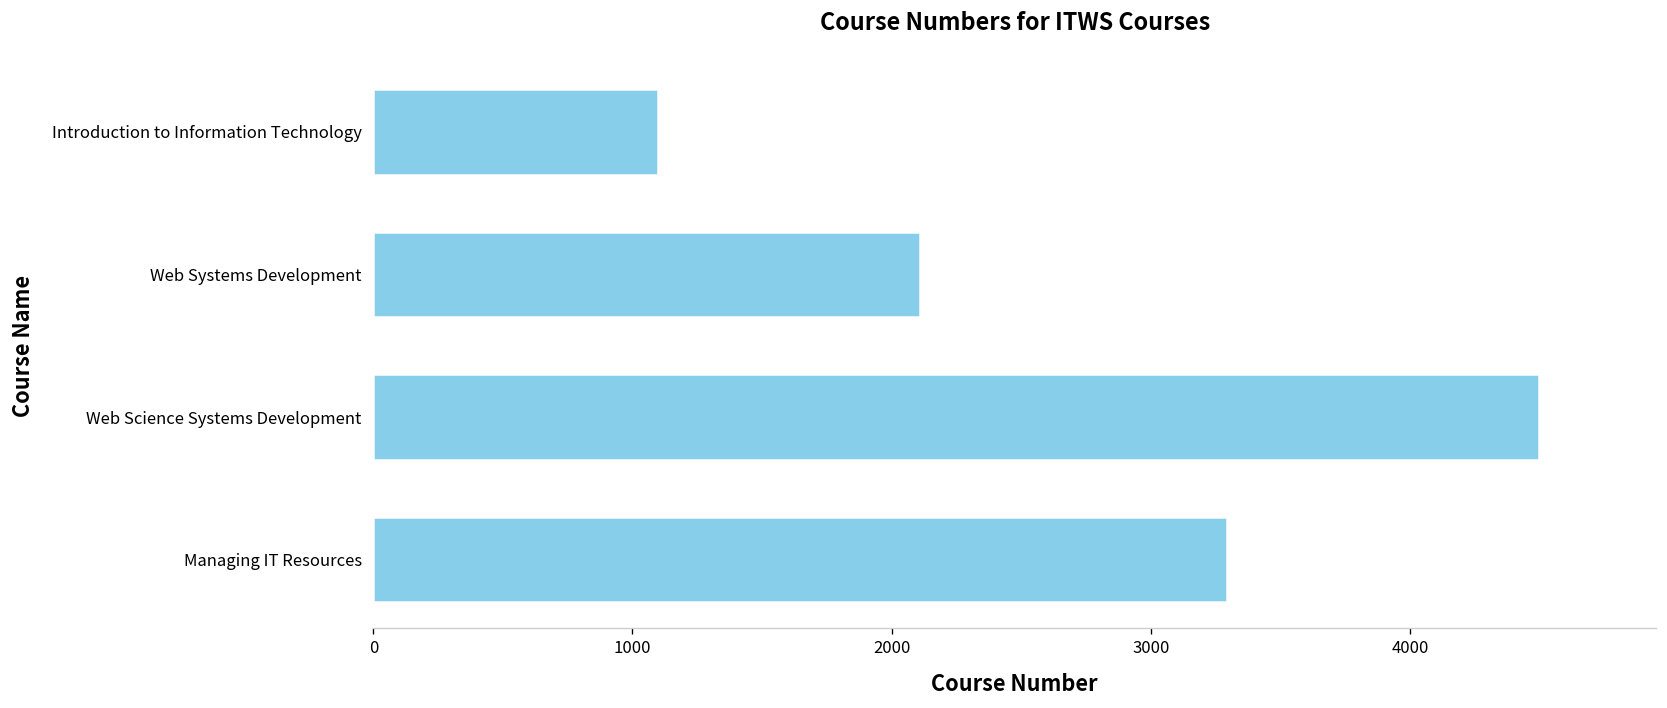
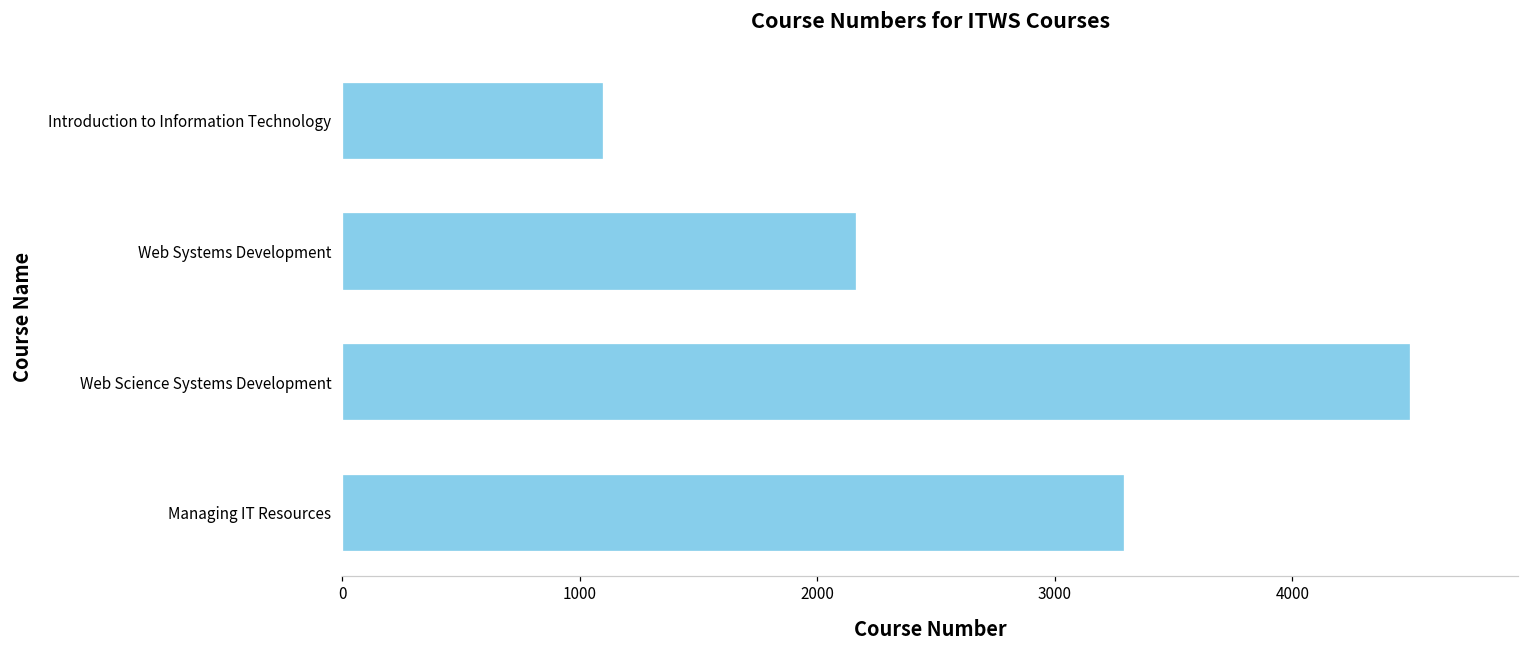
  {
    "Introduction to Information Technology": 1100,
-   "Web Systems Development": 2110,
+   "Web Systems Development": 2170,
    "Web Science Systems Development": 4500,
    "Managing IT Resources": 3290
  }
